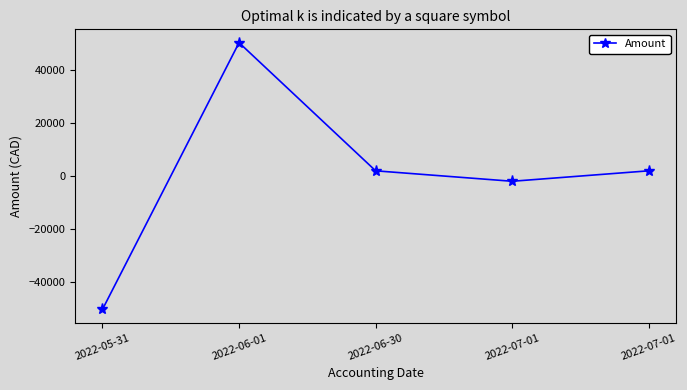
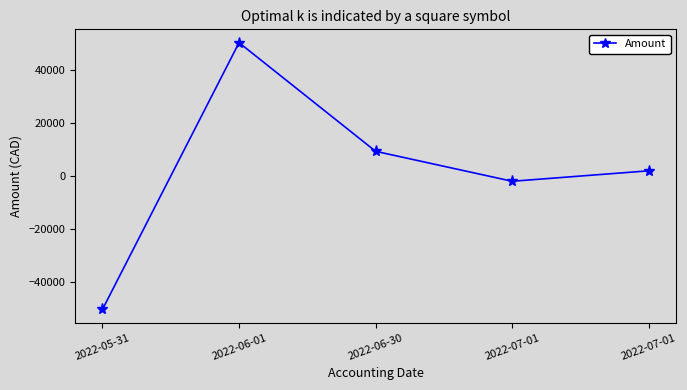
  {
    "2022-05-31": -50000,
    "2022-06-01": 50000,
-   "2022-06-30": 2000
+   "2022-06-30": 9000
  }
